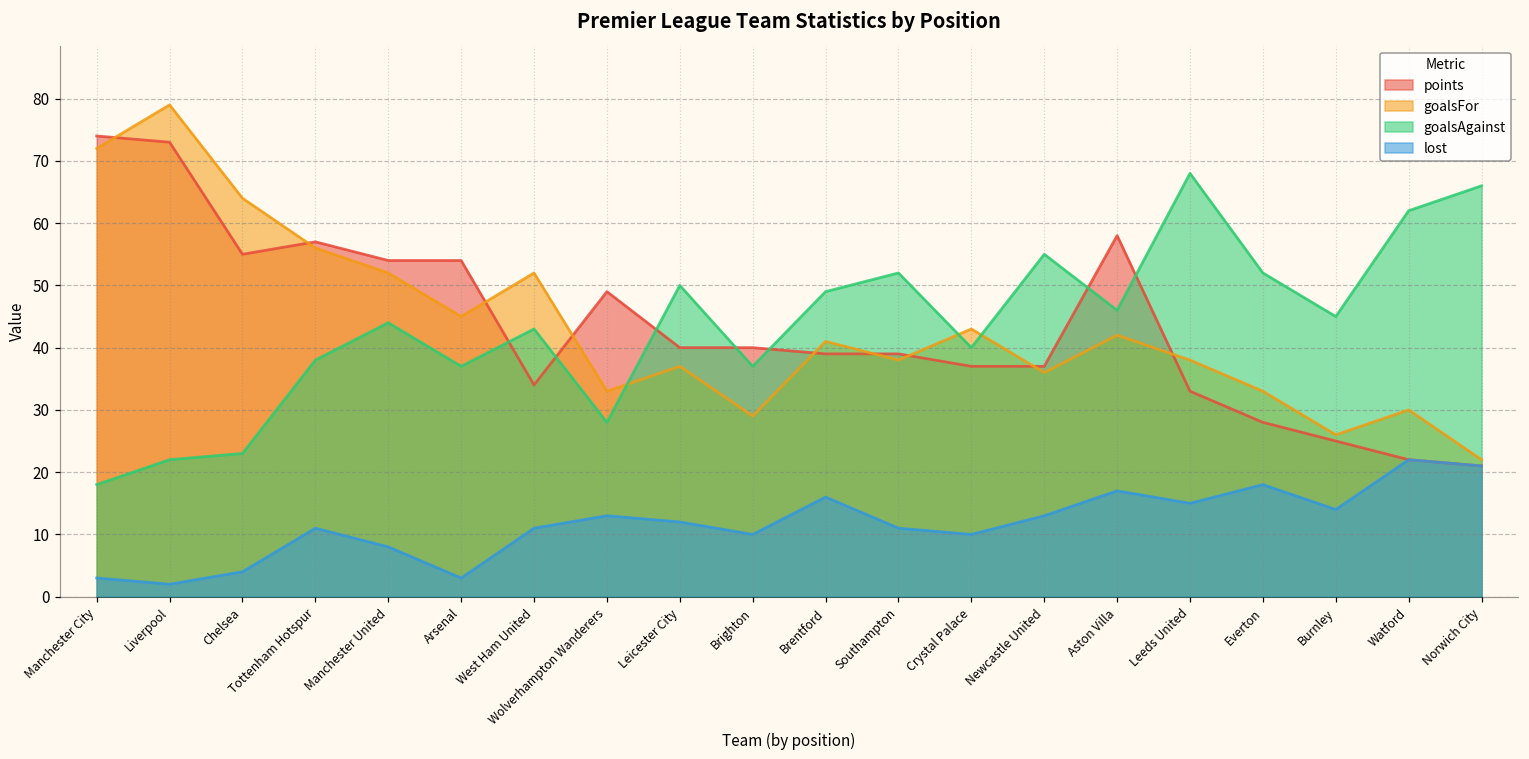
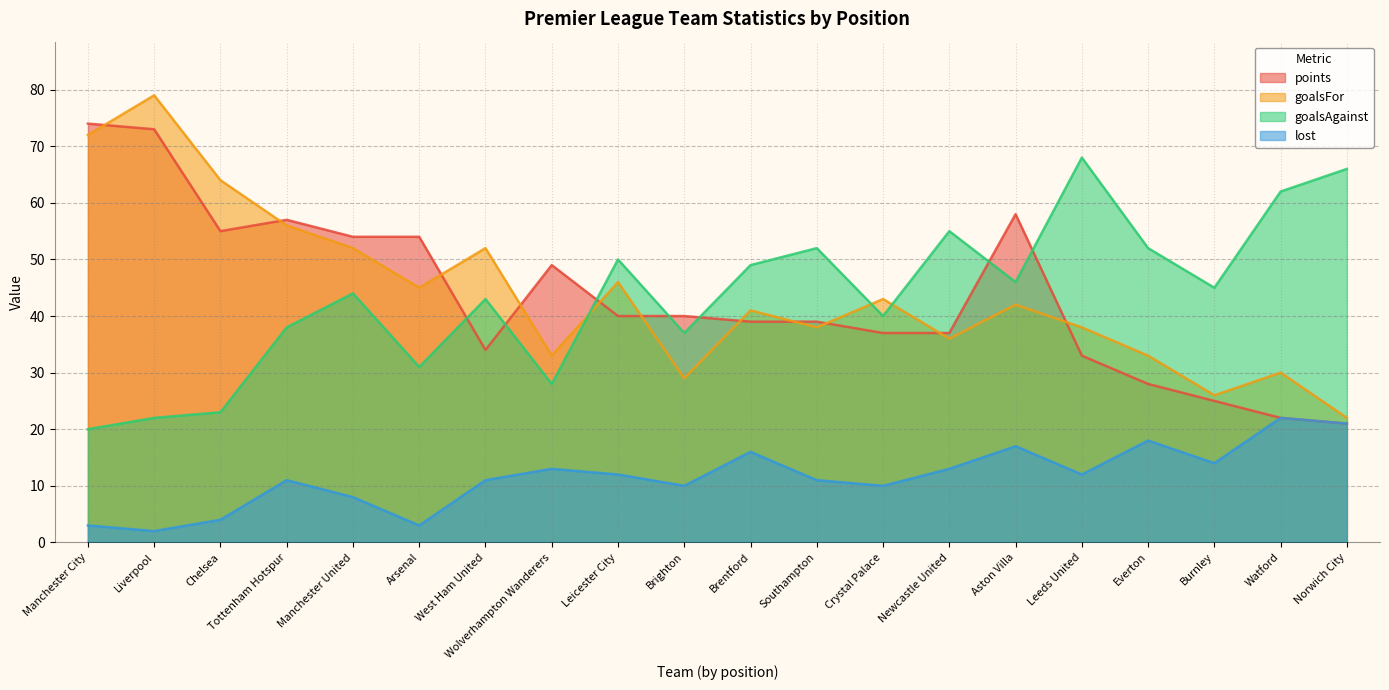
  {
    "points": {
      "Manchester City": 74,
      "Liverpool": 73,
      "Chelsea": 55,
      "Tottenham Hotspur": 57,
      "Manchester United": 54,
      "Arsenal": 54,
      "West Ham United": 34,
      "Wolverhampton Wanderers": 49,
      "Leicester City": 40,
      "Brighton": 40,
      "Brentford": 39,
      "Southampton": 39,
      "Crystal Palace": 37,
      "Newcastle United": 37,
      "Aston Villa": 58,
      "Leeds United": 33,
      "Everton": 28,
      "Burnley": 25
    },
    "goalsFor": {
      "Manchester City": 72,
      "Liverpool": 79,
      "Chelsea": 64,
      "Tottenham Hotspur": 56,
      "Manchester United": 52,
      "Arsenal": 45,
      "West Ham United": 52,
      "Wolverhampton Wanderers": 33,
-     "Leicester City": 37,
+     "Leicester City": 46,
      "Brighton": 29,
      "Brentford": 41,
      "Southampton": 38,
      "Crystal Palace": 43,
      "Newcastle United": 36,
      "Aston Villa": 42,
      "Leeds United": 38,
      "Everton": 33,
      "Burnley": 26,
      "Watford": 30,
      "Norwich City": 22
    },
    "goalsAgainst": {
-     "Manchester City": 18,
+     "Manchester City": 20,
      "Liverpool": 22,
      "Chelsea": 23,
      "Tottenham Hotspur": 38,
      "Manchester United": 44,
-     "Arsenal": 37,
+     "Arsenal": 31,
      "West Ham United": 43,
      "Wolverhampton Wanderers": 28,
      "Leicester City": 50,
      "Brighton": 37,
      "Brentford": 49,
      "Southampton": 52,
      "Crystal Palace": 40,
      "Newcastle United": 55,
      "Aston Villa": 46,
      "Leeds United": 68,
      "Everton": 52,
      "Burnley": 45,
      "Watford": 62,
      "Norwich City": 66
    },
    "lost": {
      "Manchester City": 3,
      "Liverpool": 2,
      "Chelsea": 4,
      "Tottenham Hotspur": 11,
      "Manchester United": 8,
      "Arsenal": 3,
      "West Ham United": 11,
      "Wolverhampton Wanderers": 13,
      "Leicester City": 12,
      "Brighton": 10,
      "Brentford": 16,
      "Southampton": 11,
      "Crystal Palace": 10,
      "Newcastle United": 13,
      "Aston Villa": 17,
-     "Leeds United": 15,
+     "Leeds United": 12,
      "Everton": 18,
      "Burnley": 14
    }
  }
